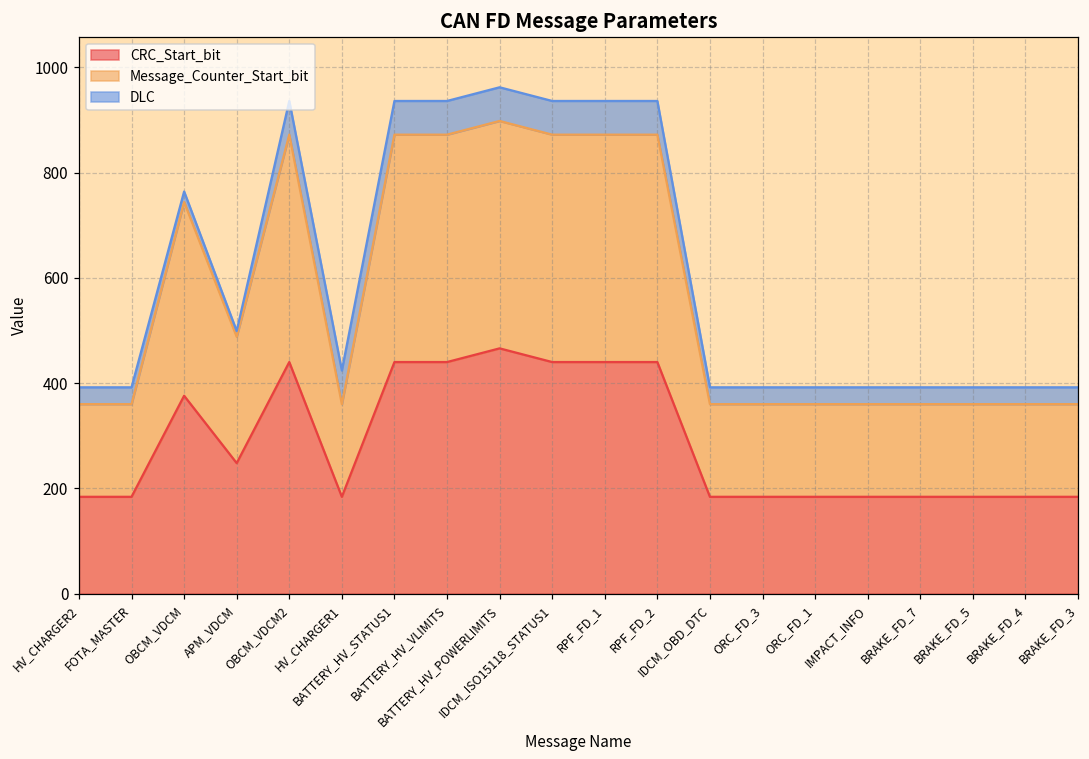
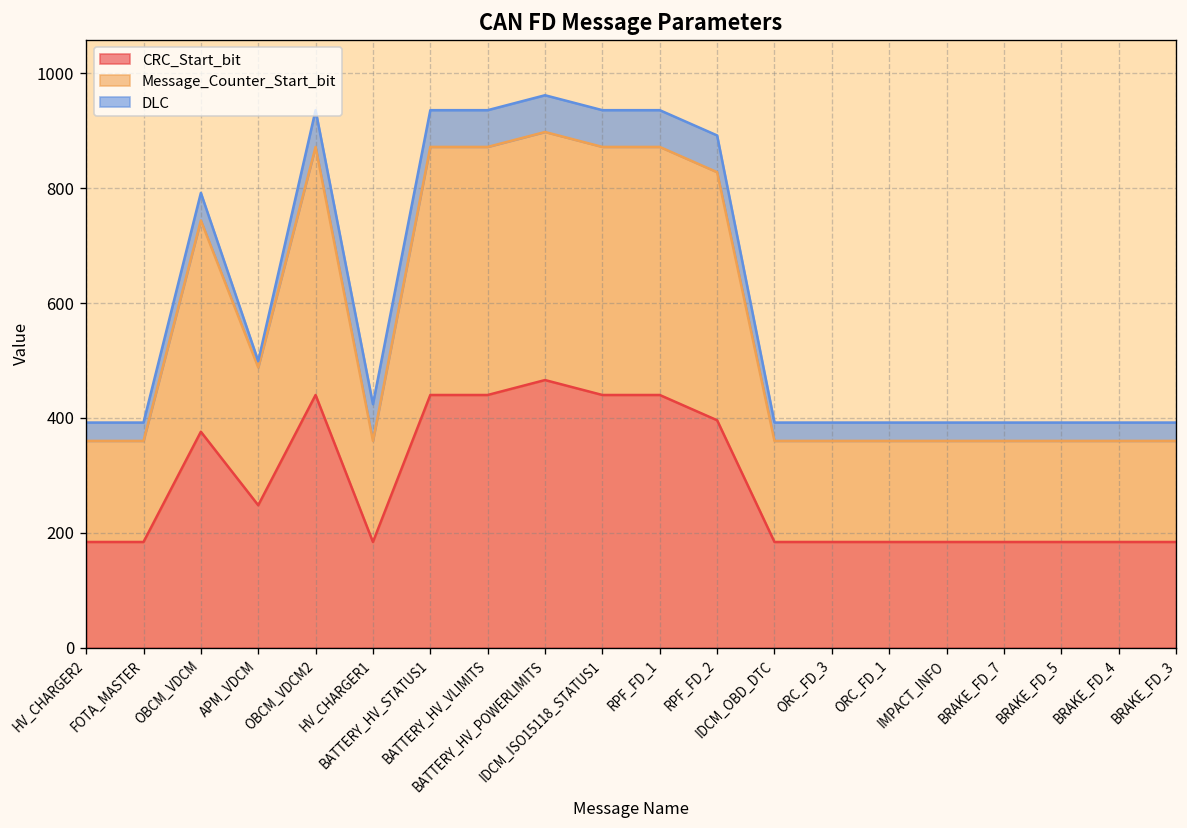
  {
    "CRC_Start_bit": {
      "HV_CHARGER2": 180,
      "FOTA_MASTER": 180,
      "OBCM_VDCM": 380,
      "APM_VDCM": 250,
      "OBCM_VDCM2": 440,
      "HV_CHARGER1": 180,
      "BATTERY_HV_STATUS1": 440,
      "BATTERY_HV_VLIMITS": 440,
      "BATTERY_HV_POWERLIMITS": 470,
      "IDCM_ISO15118_STATUS1": 440,
      "RPF_FD_1": 440,
-     "RPF_FD_2": 440,
+     "RPF_FD_2": 400,
      "IDCM_OBD_DTC": 180,
      "ORC_FD_3": 180,
      "ORC_FD_1": 180,
      "IMPACT_INFO": 180,
      "BRAKE_FD_7": 180,
      "BRAKE_FD_5": 180,
      "BRAKE_FD_4": 180,
      "BRAKE_FD_3": 180
    },
    "Message_Counter_Start_bit": {
      "HV_CHARGER2": 180,
      "FOTA_MASTER": 180,
      "OBCM_VDCM": 370,
      "APM_VDCM": 240,
      "OBCM_VDCM2": 430,
      "HV_CHARGER1": 180,
      "BATTERY_HV_STATUS1": 430,
      "BATTERY_HV_VLIMITS": 430,
      "BATTERY_HV_POWERLIMITS": 430,
      "IDCM_ISO15118_STATUS1": 430,
      "RPF_FD_1": 430,
      "RPF_FD_2": 430,
      "IDCM_OBD_DTC": 180,
      "ORC_FD_3": 180,
      "ORC_FD_1": 180,
      "IMPACT_INFO": 180,
      "BRAKE_FD_7": 180,
      "BRAKE_FD_5": 180,
      "BRAKE_FD_4": 180,
      "BRAKE_FD_3": 180
    },
    "DLC": {
      "HV_CHARGER2": 30,
      "FOTA_MASTER": 30,
-     "OBCM_VDCM": 20,
+     "OBCM_VDCM": 50,
      "APM_VDCM": 10,
      "HV_CHARGER1": 60,
      "BATTERY_HV_STATUS1": 60,
      "BATTERY_HV_VLIMITS": 60,
      "BATTERY_HV_POWERLIMITS": 60,
      "IDCM_ISO15118_STATUS1": 60,
      "RPF_FD_1": 60,
      "RPF_FD_2": 60,
      "IDCM_OBD_DTC": 30,
      "ORC_FD_3": 30,
      "ORC_FD_1": 30,
      "IMPACT_INFO": 30,
      "BRAKE_FD_7": 30,
      "BRAKE_FD_5": 30,
      "BRAKE_FD_4": 30,
      "BRAKE_FD_3": 30
    }
  }
